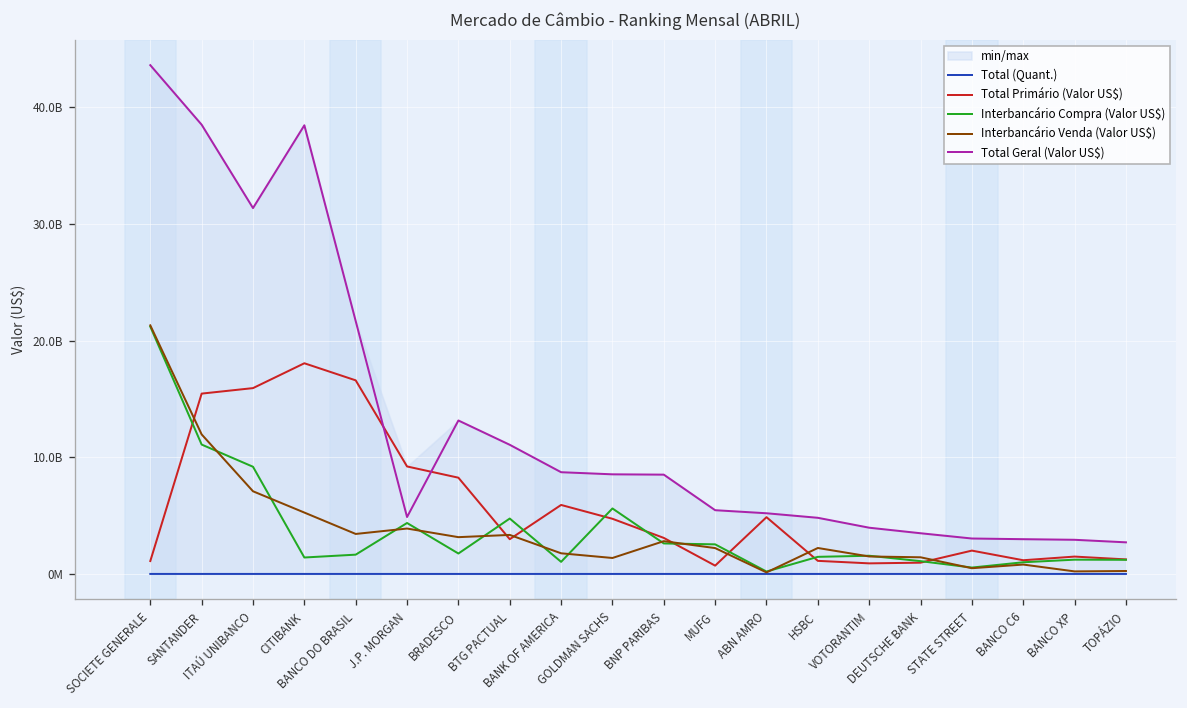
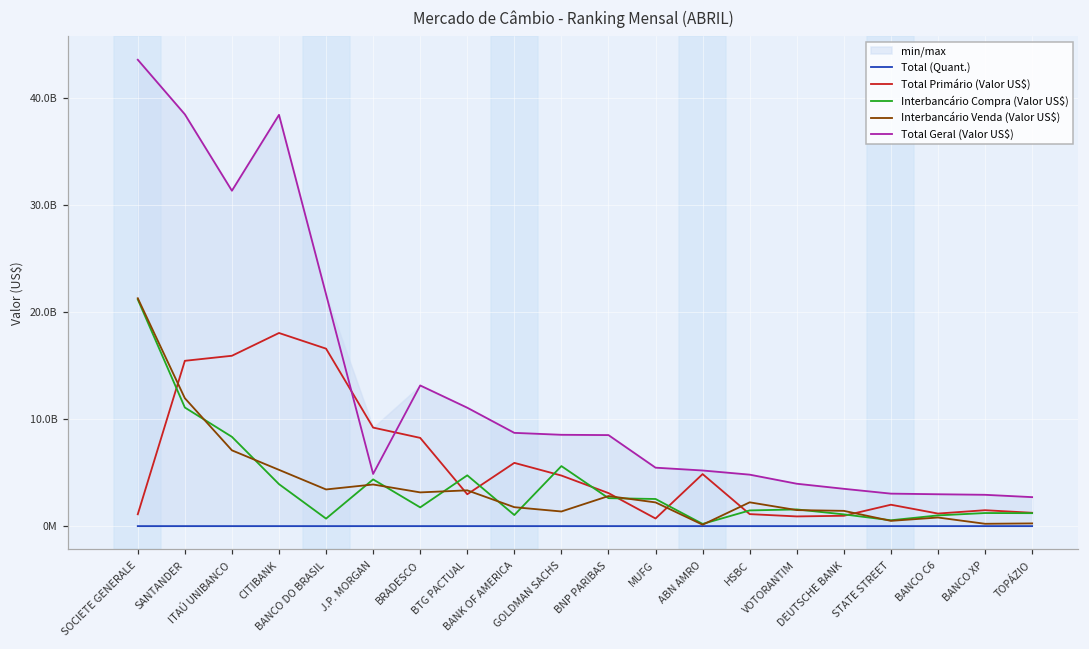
  {
    "Total (Quant.)": {
      "SOCIETE GENERALE": 0,
      "SANTANDER": 0,
      "ITAÚ UNIBANCO": 0,
      "CITIBANK": 0,
      "BANCO DO BRASIL": 0,
      "J.P. MORGAN": 0,
      "BRADESCO": 0,
      "BTG PACTUAL": 0,
      "BANK OF AMERICA": 0,
      "GOLDMAN SACHS": 0,
      "BNP PARIBAS": 0,
      "MUFG": 0,
      "HSBC": 0,
      "VOTORANTIM": 0,
      "DEUTSCHE BANK": 0,
      "STATE STREET": 0,
      "BANCO C6": 0
    },
    "Total Primário (Valor US$)": {
      "SOCIETE GENERALE": 1000000000,
      "SANTANDER": 15000000000,
      "ITAÚ UNIBANCO": 16000000000,
      "CITIBANK": 18000000000,
      "BANCO DO BRASIL": 17000000000,
      "BRADESCO": 8000000000,
      "BTG PACTUAL": 3000000000,
      "BANK OF AMERICA": 6000000000,
      "GOLDMAN SACHS": 5000000000,
      "BNP PARIBAS": 3000000000,
      "MUFG": 1000000000,
      "ABN AMRO": 5000000000,
      "HSBC": 1000000000,
      "VOTORANTIM": 1000000000,
      "STATE STREET": 2000000000,
      "BANCO XP": 1000000000
    },
    "Interbancário Compra (Valor US$)": {
      "SANTANDER": 11000000000,
-     "ITAÚ UNIBANCO": 9000000000,
-     "CITIBANK": 1000000000,
-     "BANCO DO BRASIL": 2000000000,
+     "ITAÚ UNIBANCO": 8000000000,
+     "CITIBANK": 4000000000,
+     "BANCO DO BRASIL": 1000000000,
      "J.P. MORGAN": 4000000000,
      "BRADESCO": 2000000000,
      "BTG PACTUAL": 5000000000,
      "BANK OF AMERICA": 1000000000,
      "GOLDMAN SACHS": 6000000000,
      "MUFG": 3000000000,
      "HSBC": 1000000000,
      "BANCO XP": 1000000000
    },
    "Interbancário Venda (Valor US$)": {
      "SANTANDER": 12000000000,
      "ITAÚ UNIBANCO": 7000000000,
      "CITIBANK": 5000000000,
      "BANCO DO BRASIL": 3000000000,
      "J.P. MORGAN": 4000000000,
      "BRADESCO": 3000000000,
      "BTG PACTUAL": 3000000000,
      "BANK OF AMERICA": 2000000000,
      "GOLDMAN SACHS": 1000000000,
      "MUFG": 2000000000,
      "HSBC": 2000000000,
      "DEUTSCHE BANK": 1000000000
    },
    "Total Geral (Valor US$)": {
      "J.P. MORGAN": 5000000000
    }
  }
